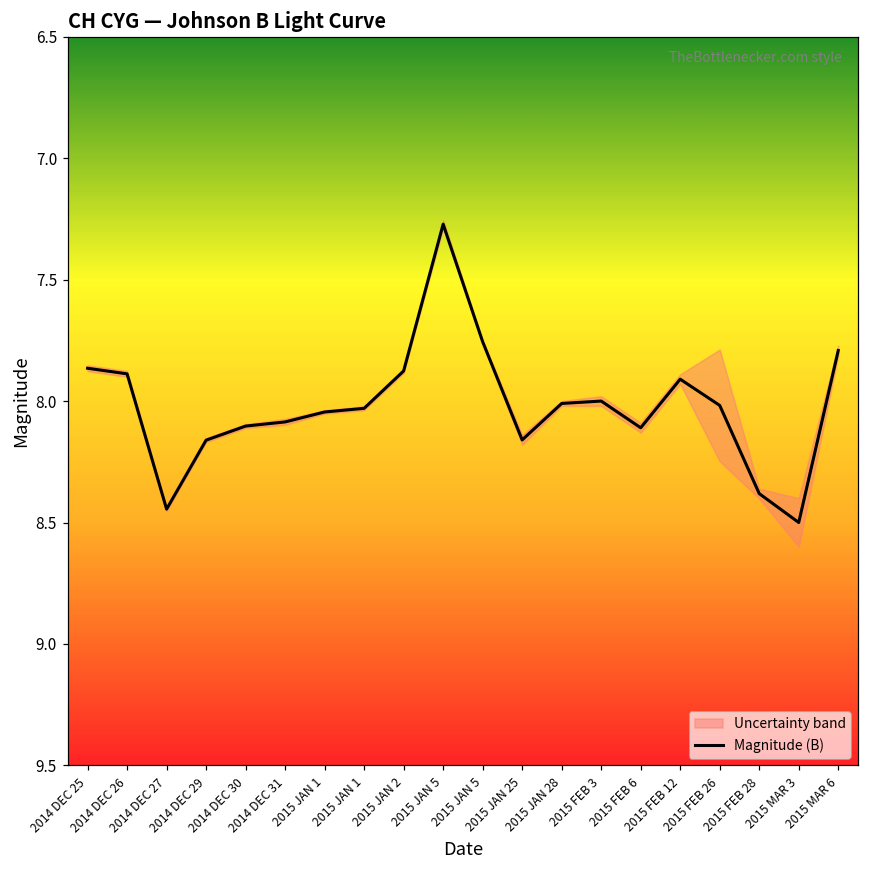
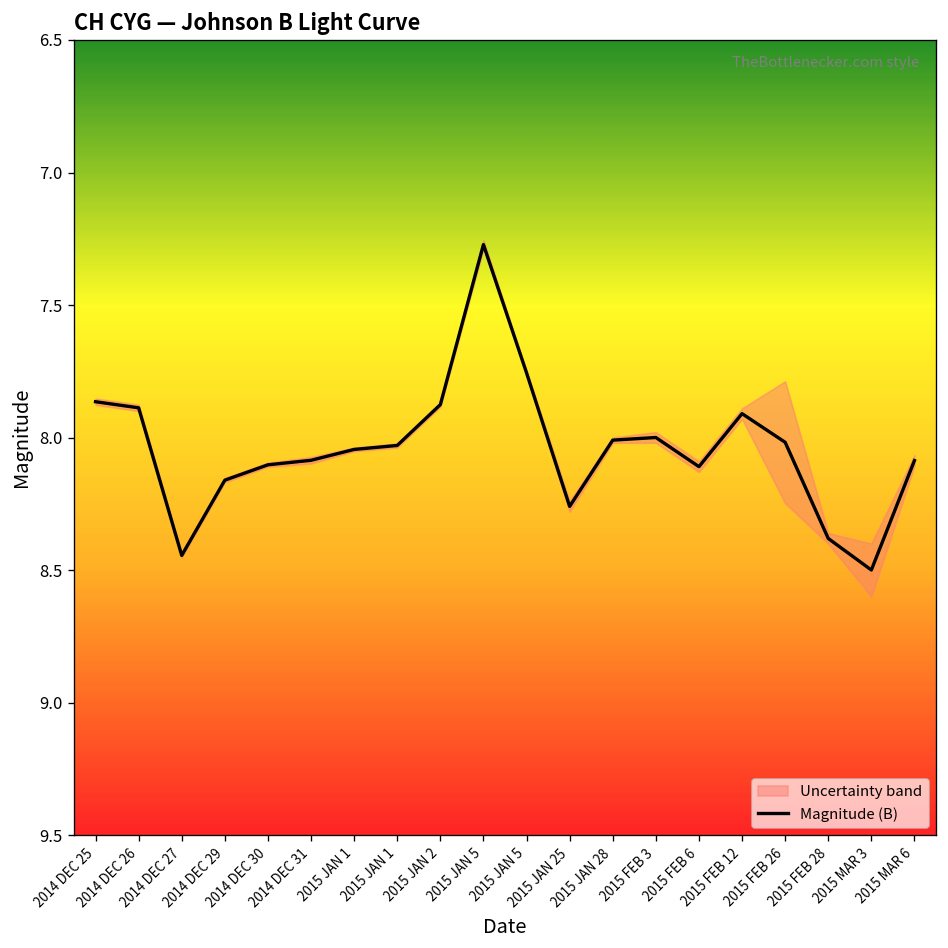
  {
    "Magnitude (B)": {
      "2014 DEC 25": 7.87,
      "2014 DEC 26": 7.89,
      "2014 DEC 31": 8.09,
-     "2015 JAN 25": 8.16,
+     "2015 JAN 25": 8.26,
      "2015 FEB 3": 8.00,
      "2015 FEB 6": 8.11,
      "2015 FEB 12": 7.91,
      "2015 FEB 26": 8.02,
      "2015 FEB 28": 8.38,
      "2015 MAR 3": 8.50,
-     "2015 MAR 6": 7.79
+     "2015 MAR 6": 8.09
    }
  }
